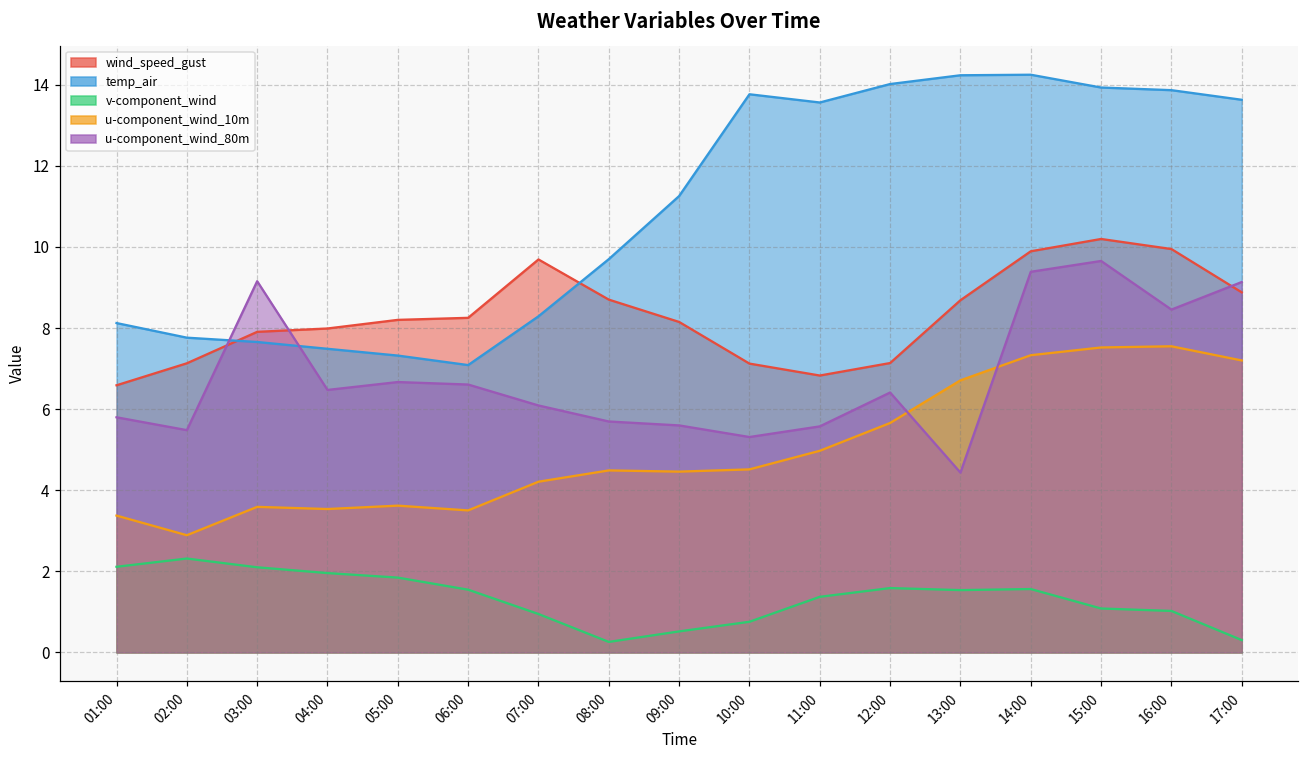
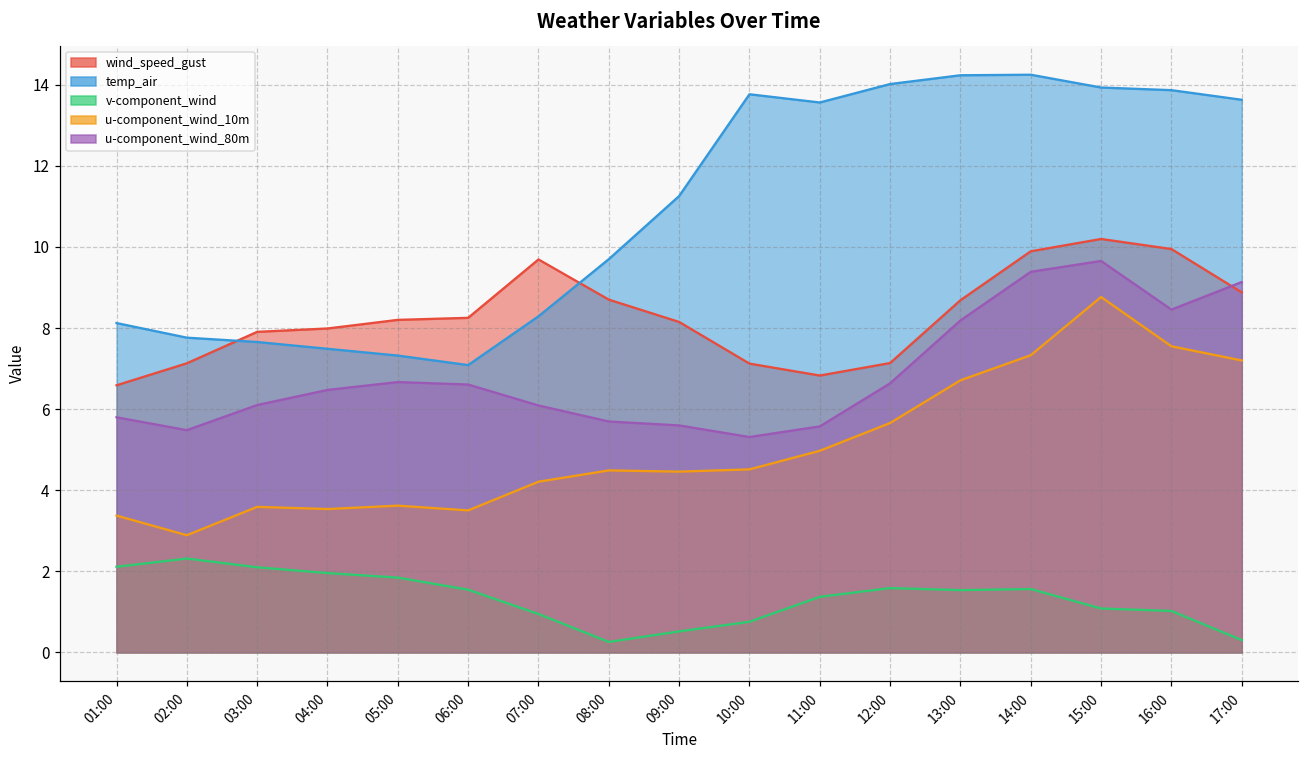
  {
    "wind_speed_gust": {
      "01:00": 6.6,
      "02:00": 7.1,
      "03:00": 7.9,
      "04:00": 8.0,
      "05:00": 8.2,
      "06:00": 8.3,
      "07:00": 9.7,
      "08:00": 8.7,
      "09:00": 8.1,
      "10:00": 7.1,
      "11:00": 6.8,
      "12:00": 7.1,
      "13:00": 8.7,
      "14:00": 9.9,
      "15:00": 10.2,
      "16:00": 9.9,
      "17:00": 8.9
    },
    "temp_air": {
      "01:00": 8.1,
      "02:00": 7.8,
      "03:00": 7.7,
      "04:00": 7.5,
      "05:00": 7.3,
      "06:00": 7.1,
      "07:00": 8.3,
      "08:00": 9.7,
      "09:00": 11.3,
      "10:00": 13.8,
      "11:00": 13.6,
      "12:00": 14.0,
      "13:00": 14.2,
      "14:00": 14.2,
      "15:00": 13.9,
      "16:00": 13.9,
      "17:00": 13.6
    },
    "v-component_wind": {
      "01:00": 2.1,
      "02:00": 2.3,
      "03:00": 2.1,
      "04:00": 2.0,
      "05:00": 1.8,
      "06:00": 1.5,
      "07:00": 0.9,
      "08:00": 0.3,
      "09:00": 0.5,
      "10:00": 0.8,
      "11:00": 1.4,
      "12:00": 1.6,
      "13:00": 1.5,
      "14:00": 1.6,
      "15:00": 1.1,
      "16:00": 1.0,
      "17:00": 0.3
    },
    "u-component_wind_10m": {
      "01:00": 3.4,
      "02:00": 2.9,
      "03:00": 3.6,
      "04:00": 3.5,
      "05:00": 3.6,
      "06:00": 3.5,
      "07:00": 4.2,
      "08:00": 4.5,
      "09:00": 4.5,
      "10:00": 4.5,
      "11:00": 5.0,
      "12:00": 5.7,
      "13:00": 6.7,
      "14:00": 7.3,
-     "15:00": 7.5,
+     "15:00": 8.8,
      "16:00": 7.5,
      "17:00": 7.2
    },
    "u-component_wind_80m": {
      "01:00": 5.8,
      "02:00": 5.5,
-     "03:00": 9.2,
+     "03:00": 6.1,
      "04:00": 6.5,
      "05:00": 6.7,
      "06:00": 6.6,
      "07:00": 6.1,
      "08:00": 5.7,
      "09:00": 5.6,
      "10:00": 5.3,
      "11:00": 5.6,
-     "12:00": 6.4,
-     "13:00": 4.4,
+     "12:00": 6.6,
+     "13:00": 8.2,
      "14:00": 9.4,
      "15:00": 9.7,
      "16:00": 8.5,
      "17:00": 9.1
    }
  }
